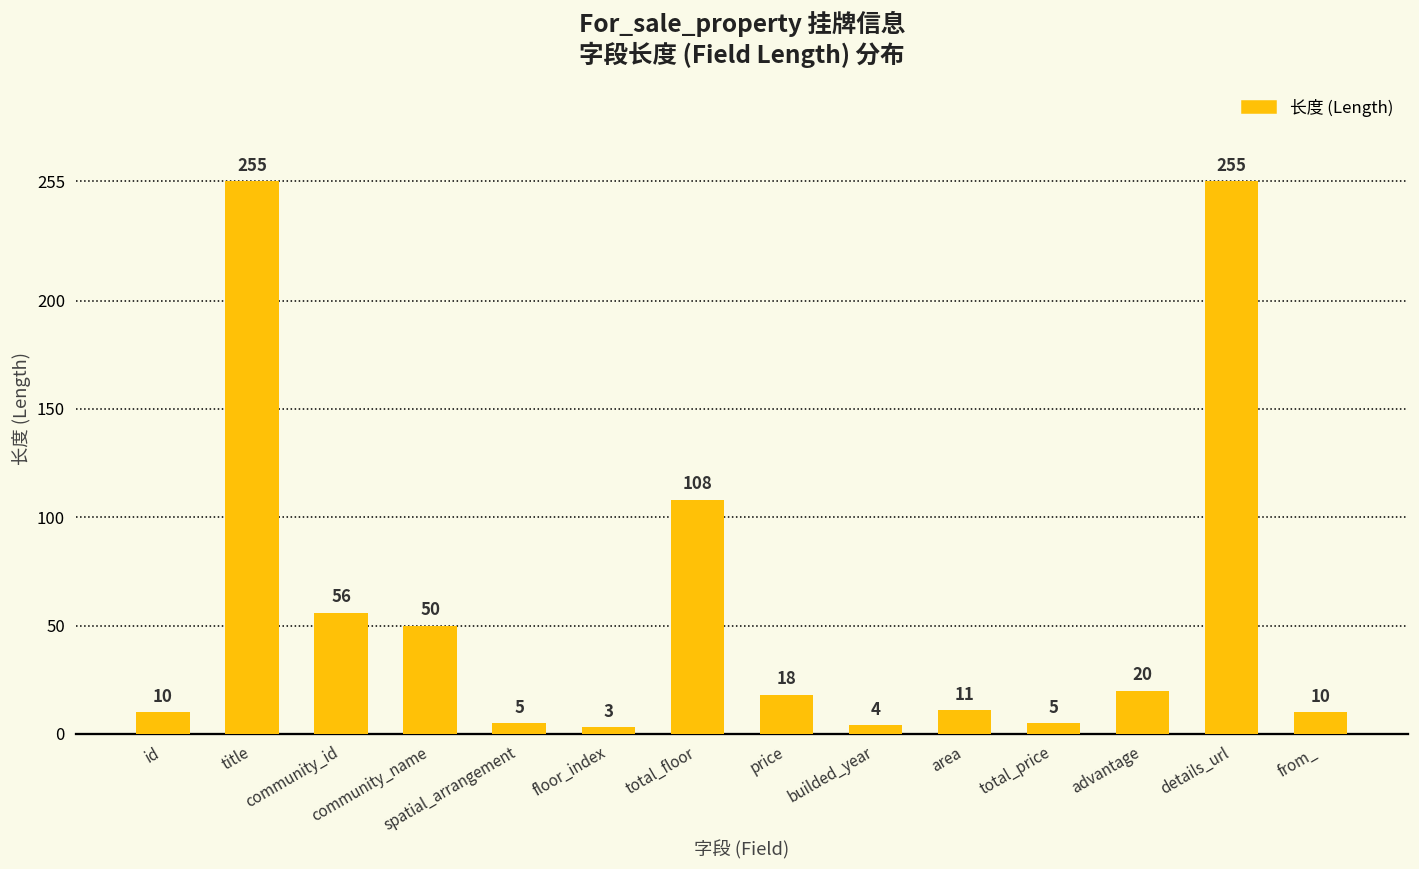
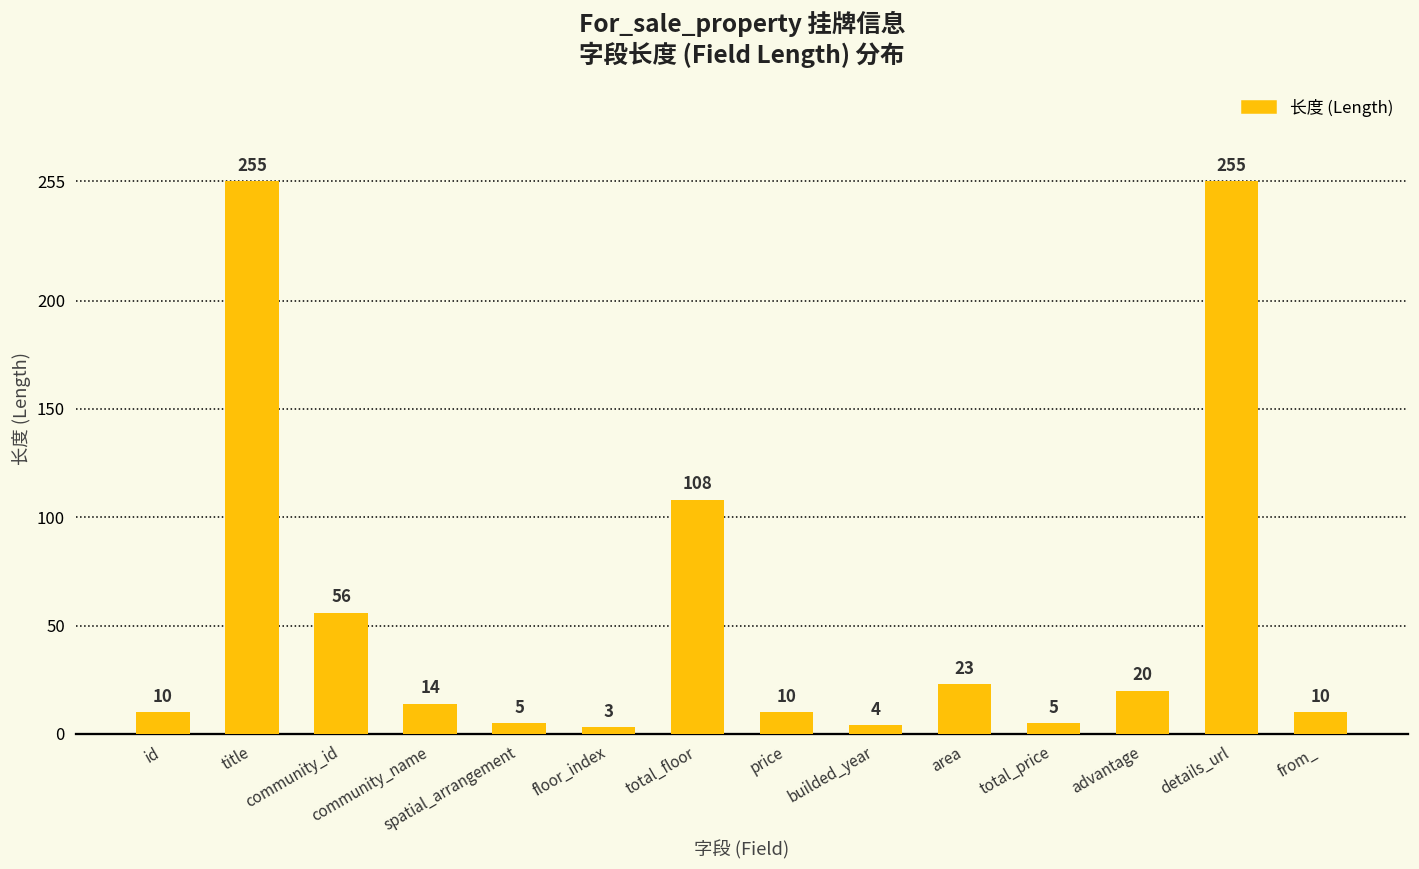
  {
    "id": 10,
    "title": 255,
    "community_id": 56,
-   "community_name": 50,
+   "community_name": 14,
    "spatial_arrangement": 5,
    "floor_index": 3,
    "total_floor": 108,
-   "price": 18,
+   "price": 10,
    "builded_year": 4,
-   "area": 11,
+   "area": 23,
    "total_price": 5,
    "advantage": 20,
    "details_url": 255,
    "from_": 10
  }
